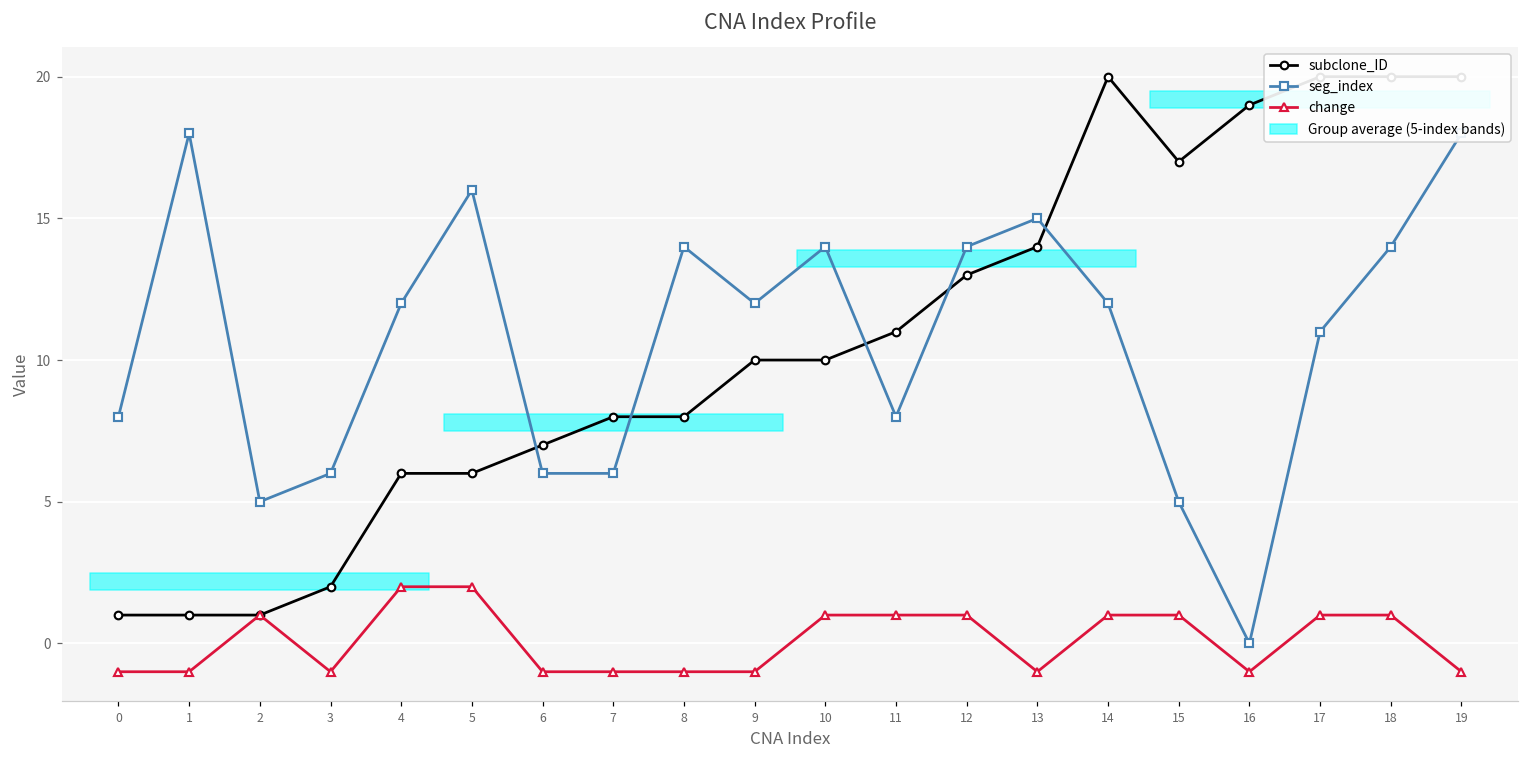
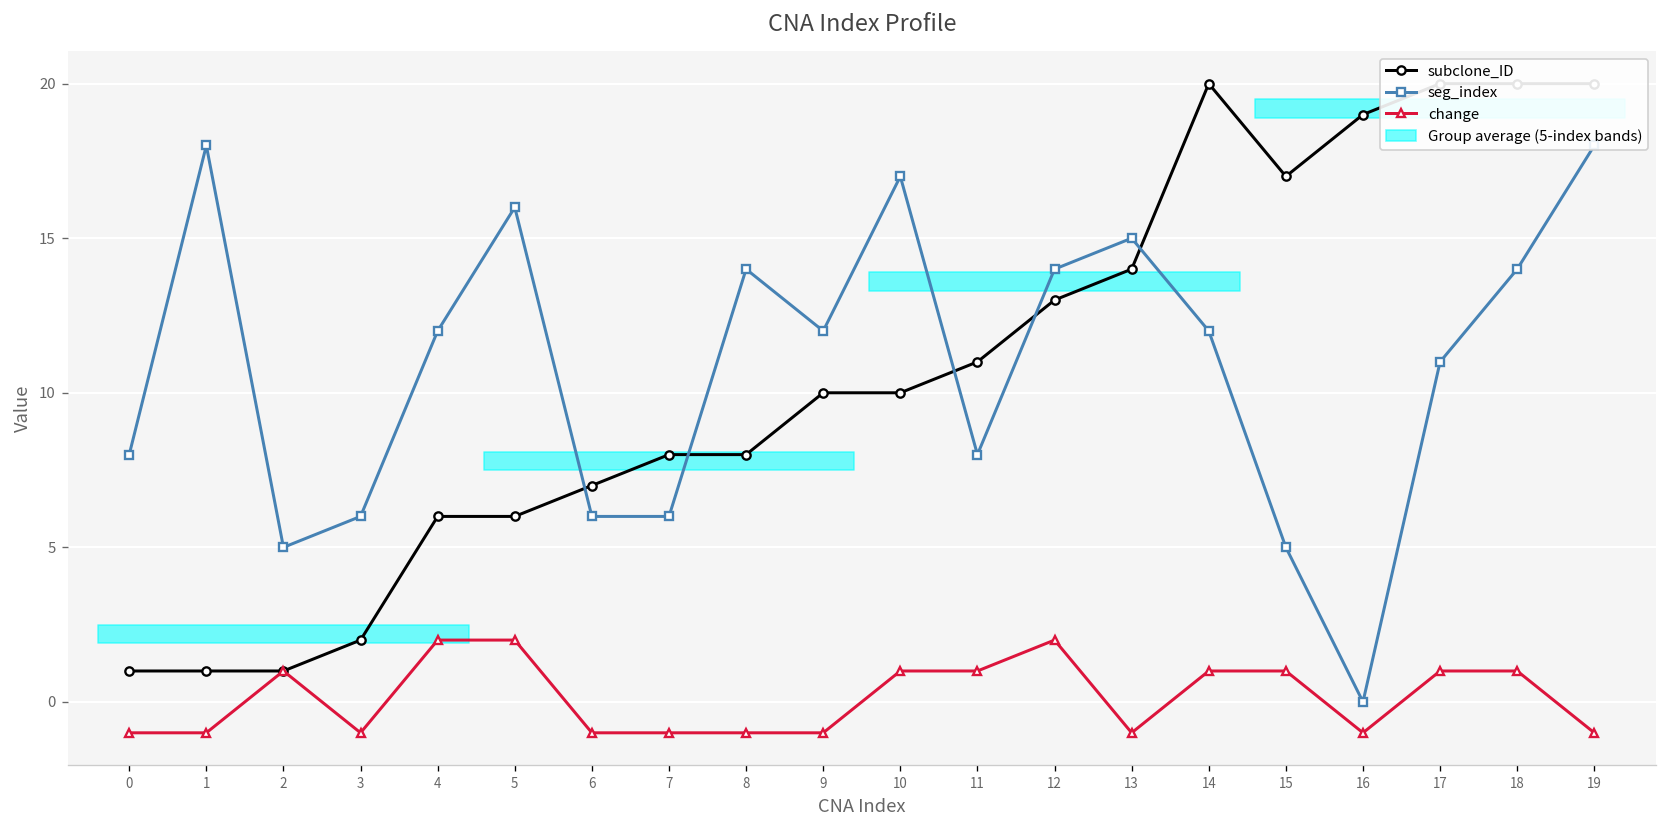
  {
    "subclone_ID": {
      "0": 1,
      "1": 1,
      "3": 2,
      "4": 6,
      "5": 6,
      "6": 7,
      "7": 8,
      "8": 8,
      "9": 10,
      "10": 10,
      "11": 11,
      "12": 13,
      "13": 14,
      "14": 20,
      "15": 17,
      "16": 19
    },
    "seg_index": {
      "0": 8,
      "1": 18,
      "2": 5,
      "3": 6,
      "4": 12,
      "5": 16,
      "6": 6,
      "7": 6,
      "8": 14,
      "9": 12,
-     "10": 14,
+     "10": 17,
      "11": 8,
      "12": 14,
      "13": 15,
      "14": 12,
      "15": 5,
      "16": 0,
      "17": 11,
      "18": 14
    },
    "change": {
      "0": -1,
      "1": -1,
      "3": -1,
      "4": 2,
      "5": 2,
      "6": -1,
      "7": -1,
      "8": -1,
      "9": -1,
      "10": 1,
      "11": 1,
-     "12": 1,
+     "12": 2,
      "13": -1,
      "14": 1,
      "15": 1,
      "16": -1,
      "17": 1,
      "18": 1,
      "19": -1
    }
  }
